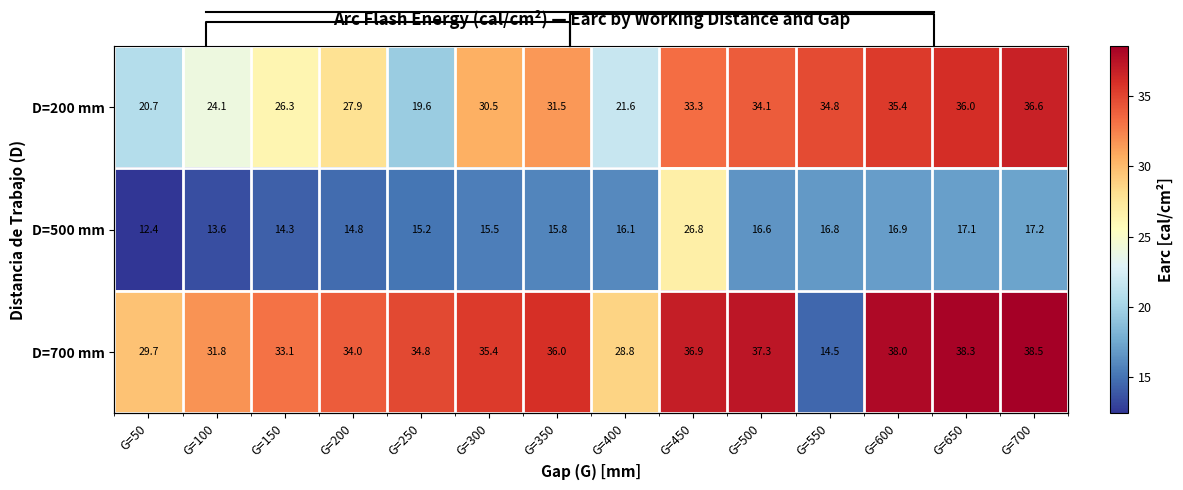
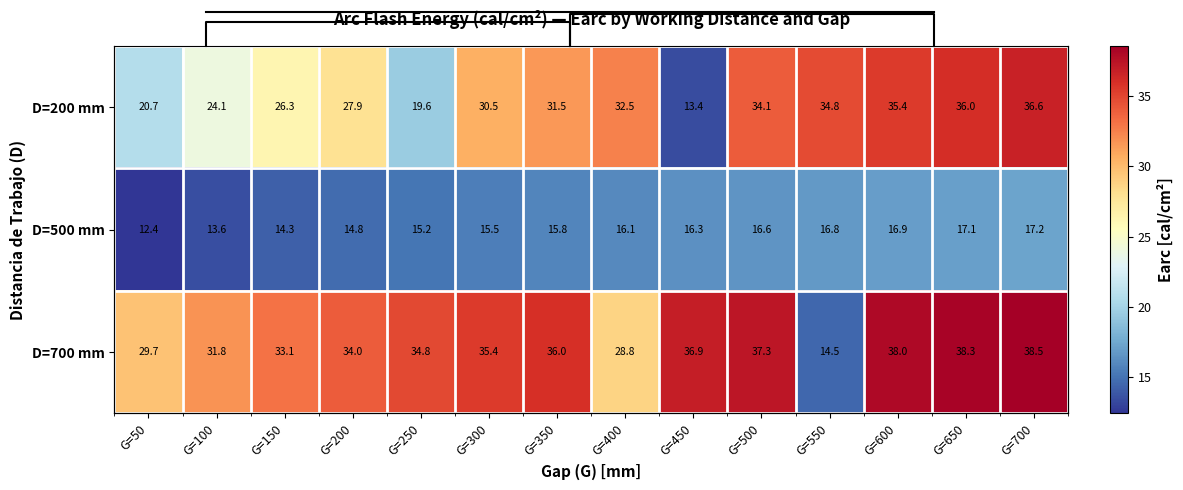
  {
    "Arc Flash Energy (cal/cm²) — Earc by Working Distance and Gap": {
      "D=200 mm": {
        "G=50": 20.7,
        "G=100": 24.1,
        "G=150": 26.3,
        "G=200": 27.9,
        "G=250": 19.6,
        "G=300": 30.5,
        "G=350": 31.5,
-       "G=400": 21.6,
-       "G=450": 33.3,
+       "G=400": 32.5,
+       "G=450": 13.4,
        "G=500": 34.1,
        "G=550": 34.8,
        "G=600": 35.4,
        "G=650": 36.0,
        "G=700": 36.6
      },
      "D=500 mm": {
        "G=50": 12.4,
        "G=100": 13.6,
        "G=150": 14.3,
        "G=200": 14.8,
        "G=250": 15.2,
        "G=300": 15.5,
        "G=350": 15.8,
        "G=400": 16.1,
-       "G=450": 26.8,
+       "G=450": 16.3,
        "G=500": 16.6,
        "G=550": 16.8,
        "G=600": 16.9,
        "G=650": 17.1,
        "G=700": 17.2
      },
      "D=700 mm": {
        "G=50": 29.7,
        "G=100": 31.8,
        "G=150": 33.1,
        "G=200": 34.0,
        "G=250": 34.8,
        "G=300": 35.4,
        "G=350": 36.0,
        "G=400": 28.8,
        "G=450": 36.9,
        "G=500": 37.3,
        "G=550": 14.5,
        "G=600": 38.0,
        "G=650": 38.3,
        "G=700": 38.5
      }
    }
  }
